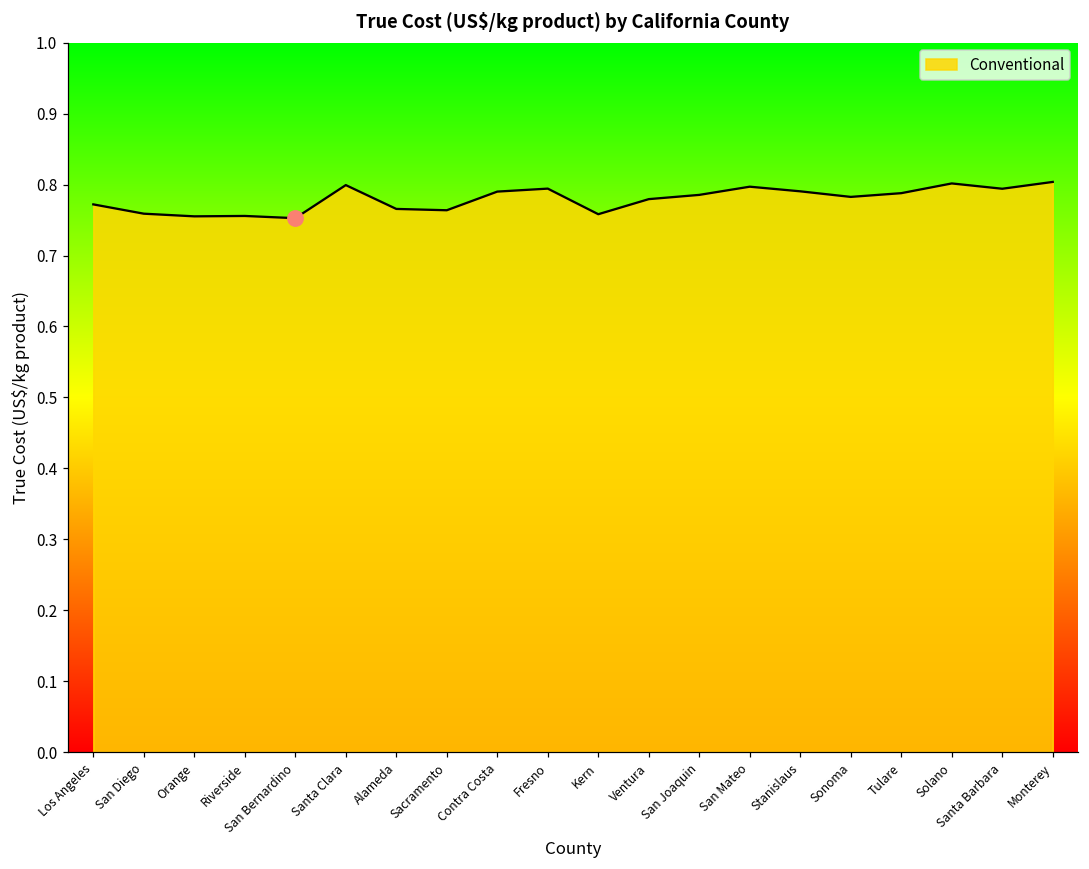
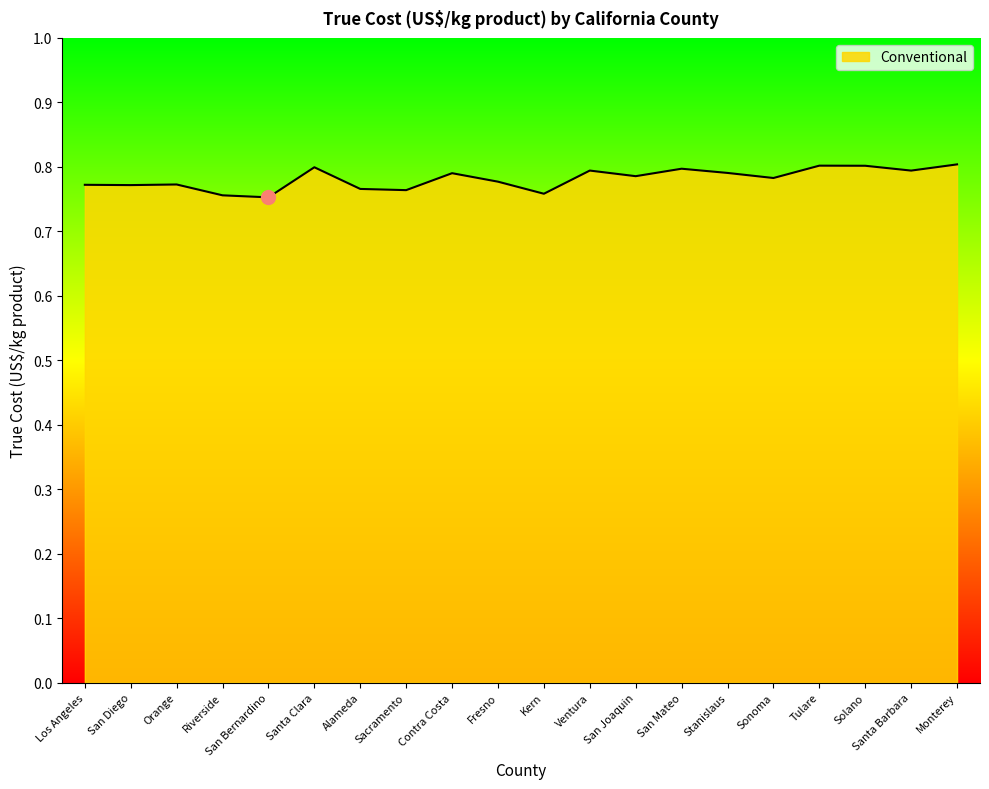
  {
    "Conventional": {
      "Los Angeles": 0.77,
-     "San Diego": 0.76,
-     "Orange": 0.76,
+     "San Diego": 0.77,
+     "Orange": 0.77,
      "Riverside": 0.76,
      "Santa Clara": 0.80,
      "Alameda": 0.77,
      "Sacramento": 0.76,
      "Contra Costa": 0.79,
-     "Fresno": 0.79,
+     "Fresno": 0.78,
      "Kern": 0.76,
-     "Ventura": 0.78,
+     "Ventura": 0.79,
      "San Joaquin": 0.79,
      "San Mateo": 0.80,
      "Stanislaus": 0.79,
      "Sonoma": 0.78,
-     "Tulare": 0.79,
+     "Tulare": 0.80,
      "Solano": 0.80,
      "Santa Barbara": 0.79,
      "Monterey": 0.80
    }
  }
